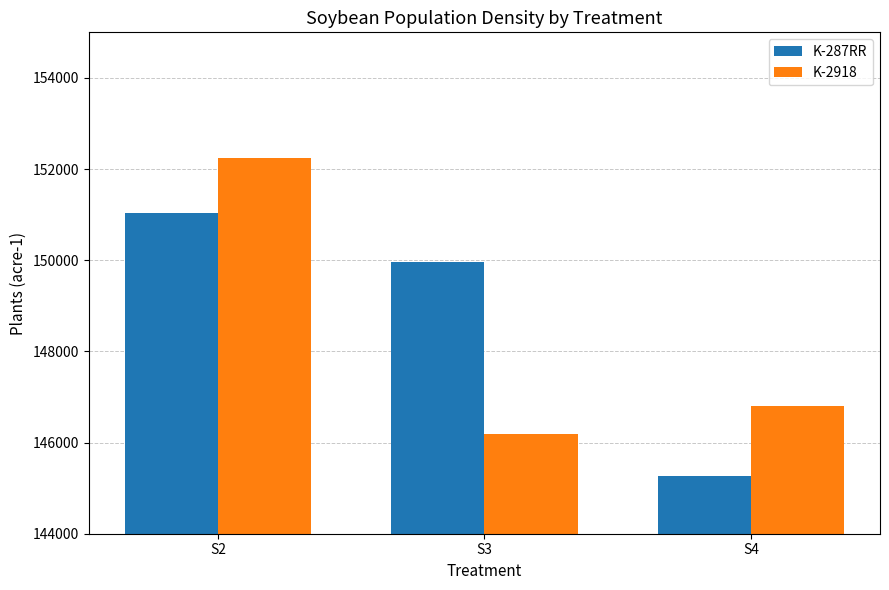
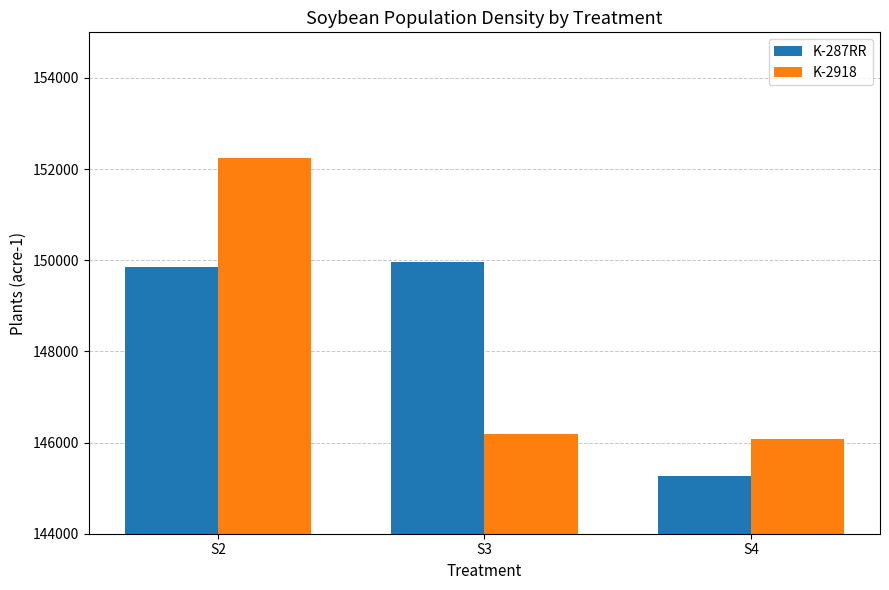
  {
    "K-287RR": {
-     "S2": 151000,
+     "S2": 149800,
      "S3": 150000,
      "S4": 145300
    },
    "K-2918": {
      "S2": 152200,
      "S3": 146200,
-     "S4": 146800
+     "S4": 146100
    }
  }
